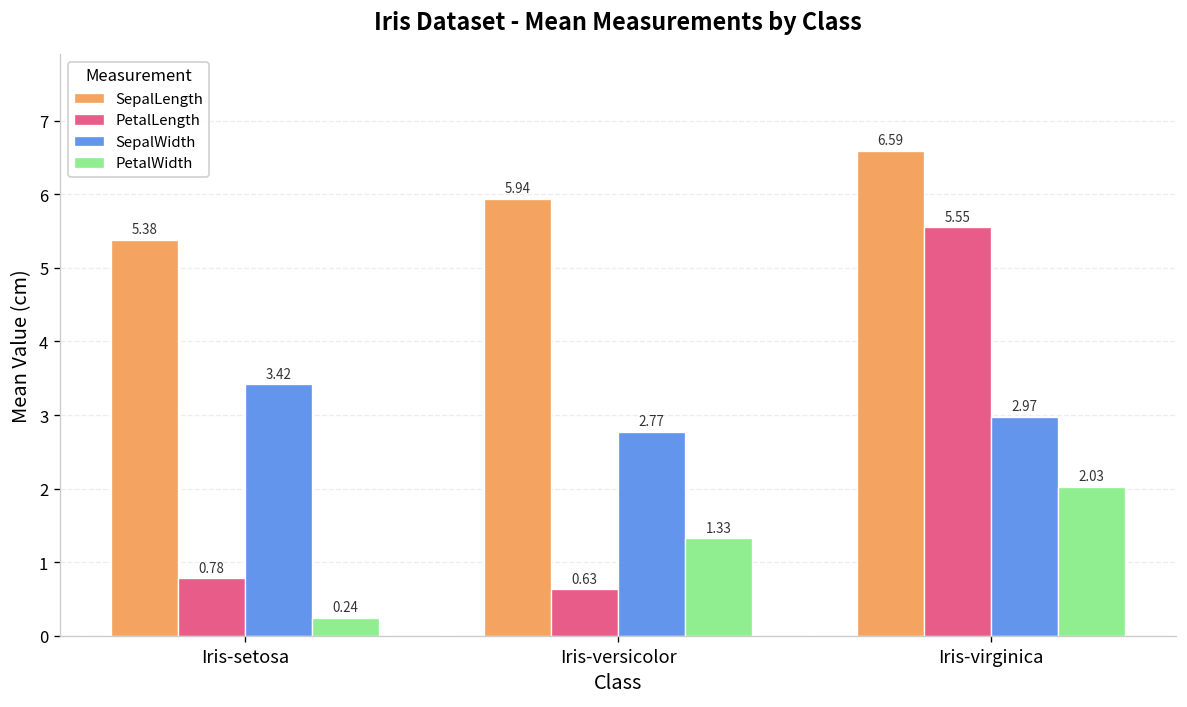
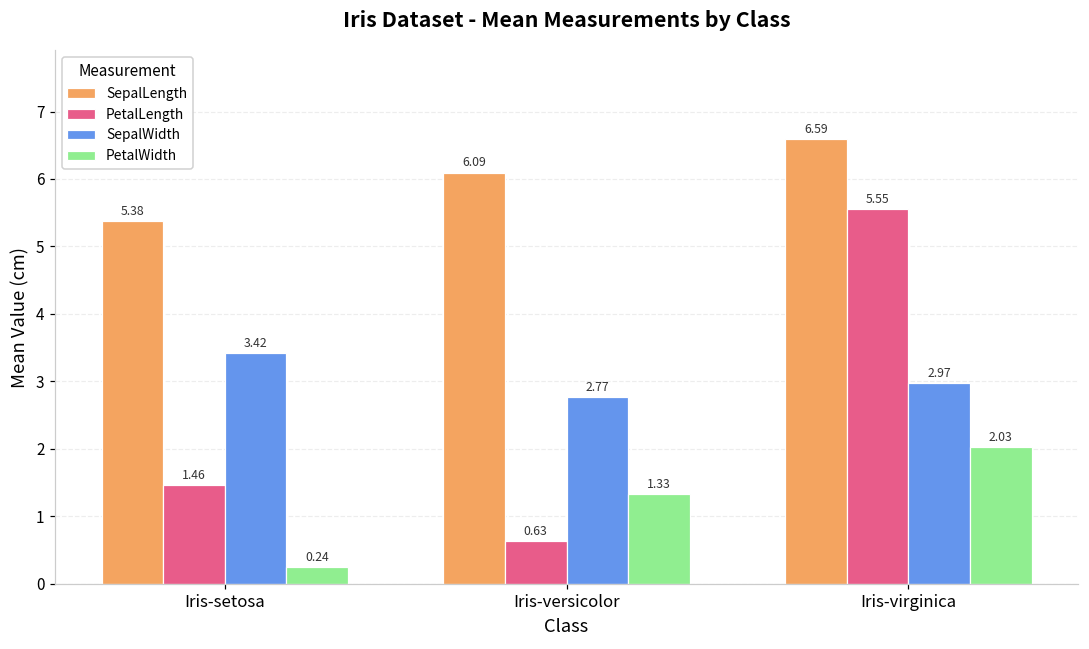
  {
    "SepalLength": {
      "Iris-setosa": 5.38,
-     "Iris-versicolor": 5.94,
+     "Iris-versicolor": 6.09,
      "Iris-virginica": 6.59
    },
    "PetalLength": {
-     "Iris-setosa": 0.78,
+     "Iris-setosa": 1.46,
      "Iris-versicolor": 0.63,
      "Iris-virginica": 5.55
    },
    "SepalWidth": {
      "Iris-setosa": 3.42,
      "Iris-versicolor": 2.77,
      "Iris-virginica": 2.97
    },
    "PetalWidth": {
      "Iris-setosa": 0.24,
      "Iris-versicolor": 1.33,
      "Iris-virginica": 2.03
    }
  }
